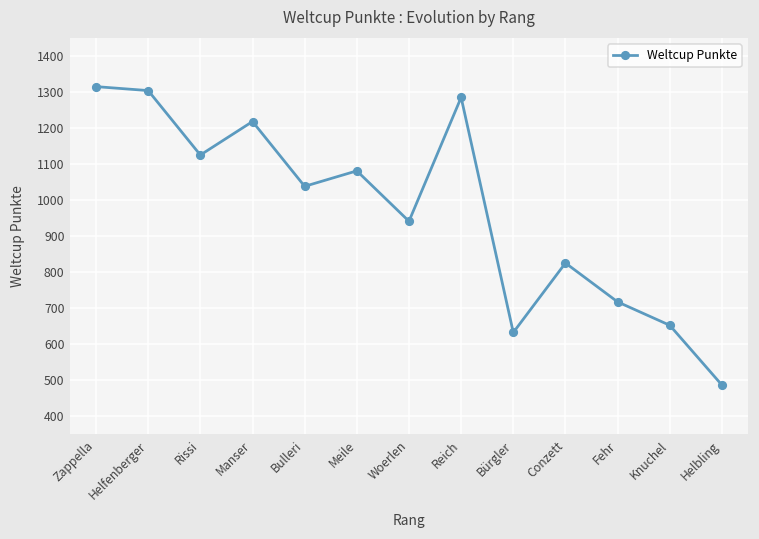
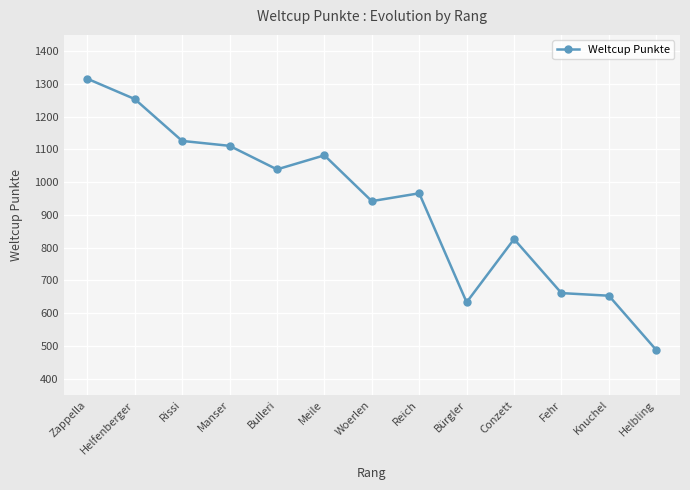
  {
    "Zappella": 1320,
-   "Helfenberger": 1310,
+   "Helfenberger": 1250,
    "Rissi": 1130,
-   "Manser": 1220,
+   "Manser": 1110,
    "Bulleri": 1040,
    "Meile": 1080,
    "Woerlen": 940,
-   "Reich": 1290,
+   "Reich": 970,
    "Bürgler": 630,
    "Conzett": 830,
-   "Fehr": 720,
+   "Fehr": 660,
    "Knuchel": 650,
    "Helbling": 490
  }
